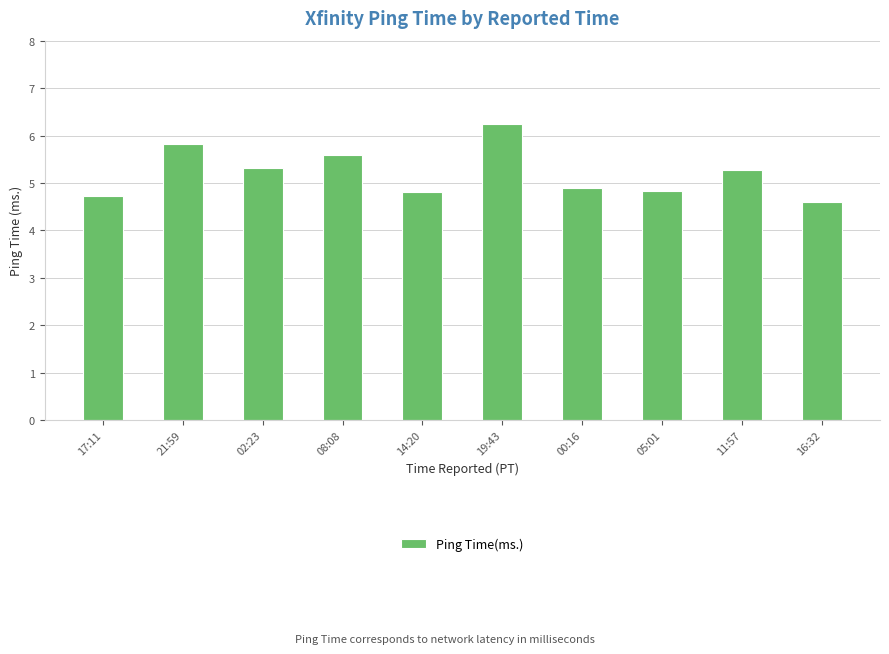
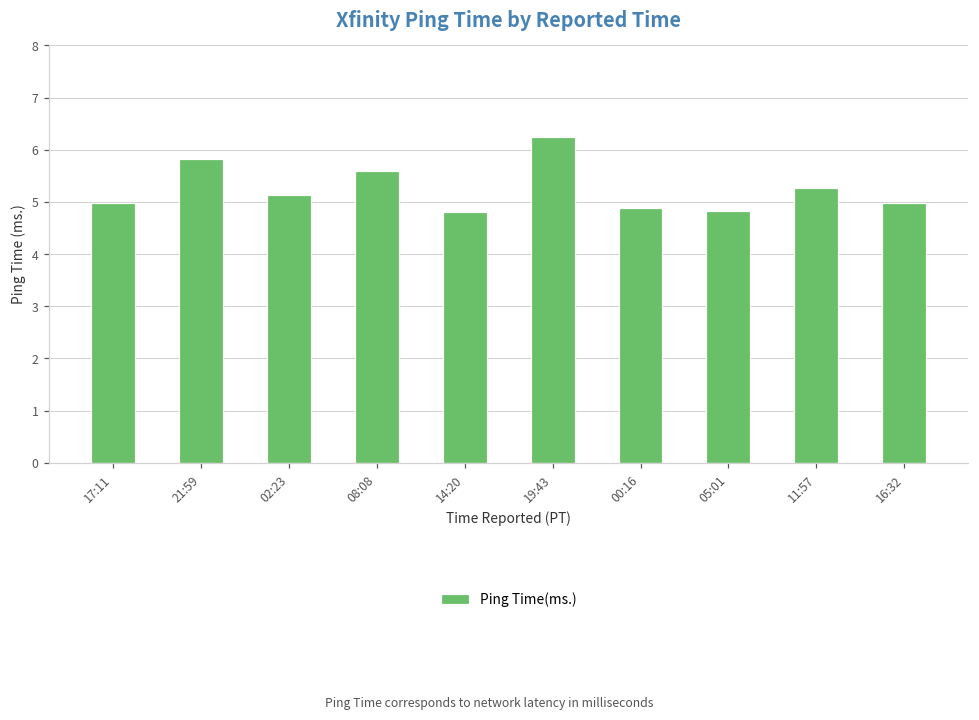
  {
-   "17:11": 4.7,
+   "17:11": 5.0,
    "21:59": 5.8,
-   "02:23": 5.3,
+   "02:23": 5.1,
    "08:08": 5.6,
    "14:20": 4.8,
    "19:43": 6.3,
    "00:16": 4.9,
    "05:01": 4.8,
    "11:57": 5.3,
-   "16:32": 4.6
+   "16:32": 5.0
  }
